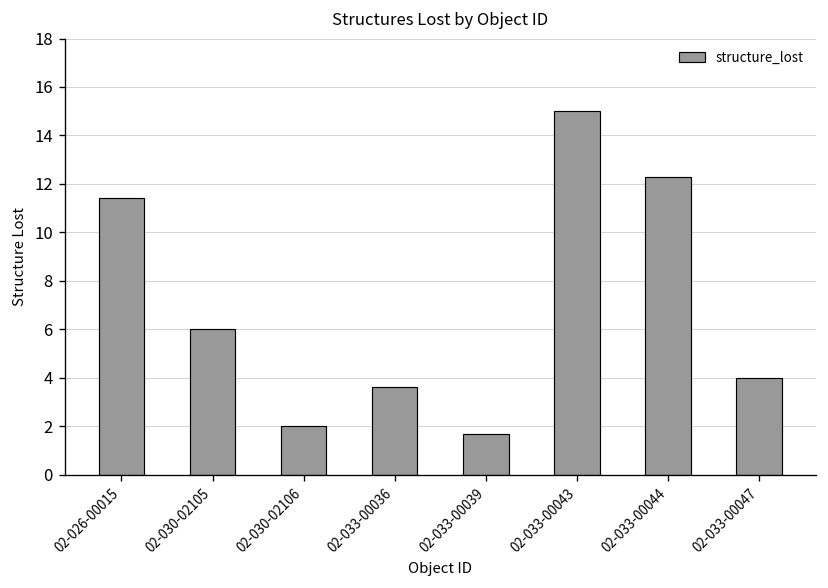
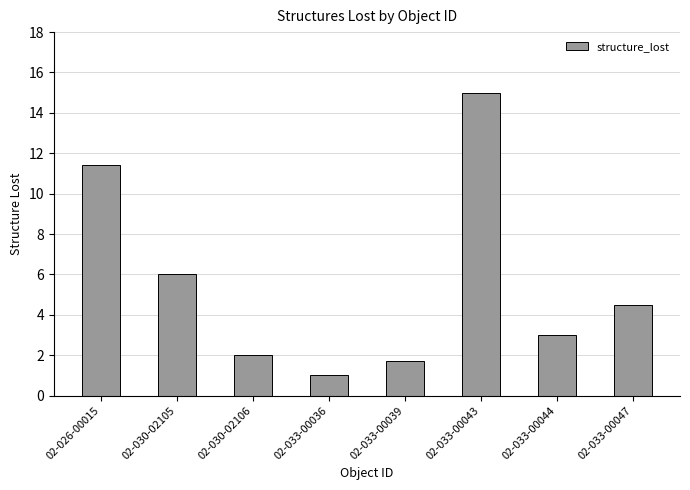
  {
    "02-026-00015": 11.4,
    "02-030-02105": 6.0,
    "02-030-02106": 2.0,
-   "02-033-00036": 3.6,
+   "02-033-00036": 1.0,
    "02-033-00039": 1.7,
    "02-033-00043": 15.0,
-   "02-033-00044": 12.3,
-   "02-033-00047": 4.0
+   "02-033-00044": 3.0,
+   "02-033-00047": 4.5
  }
